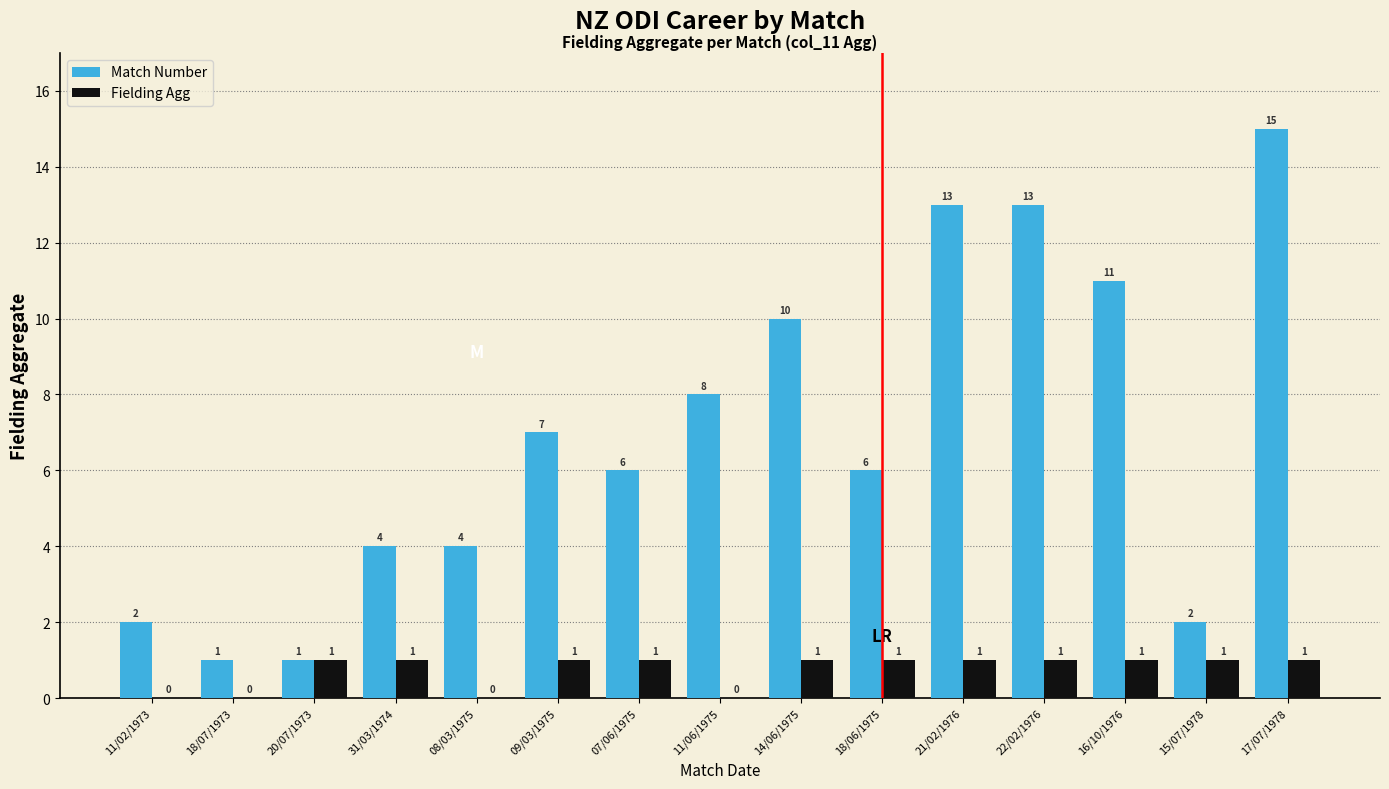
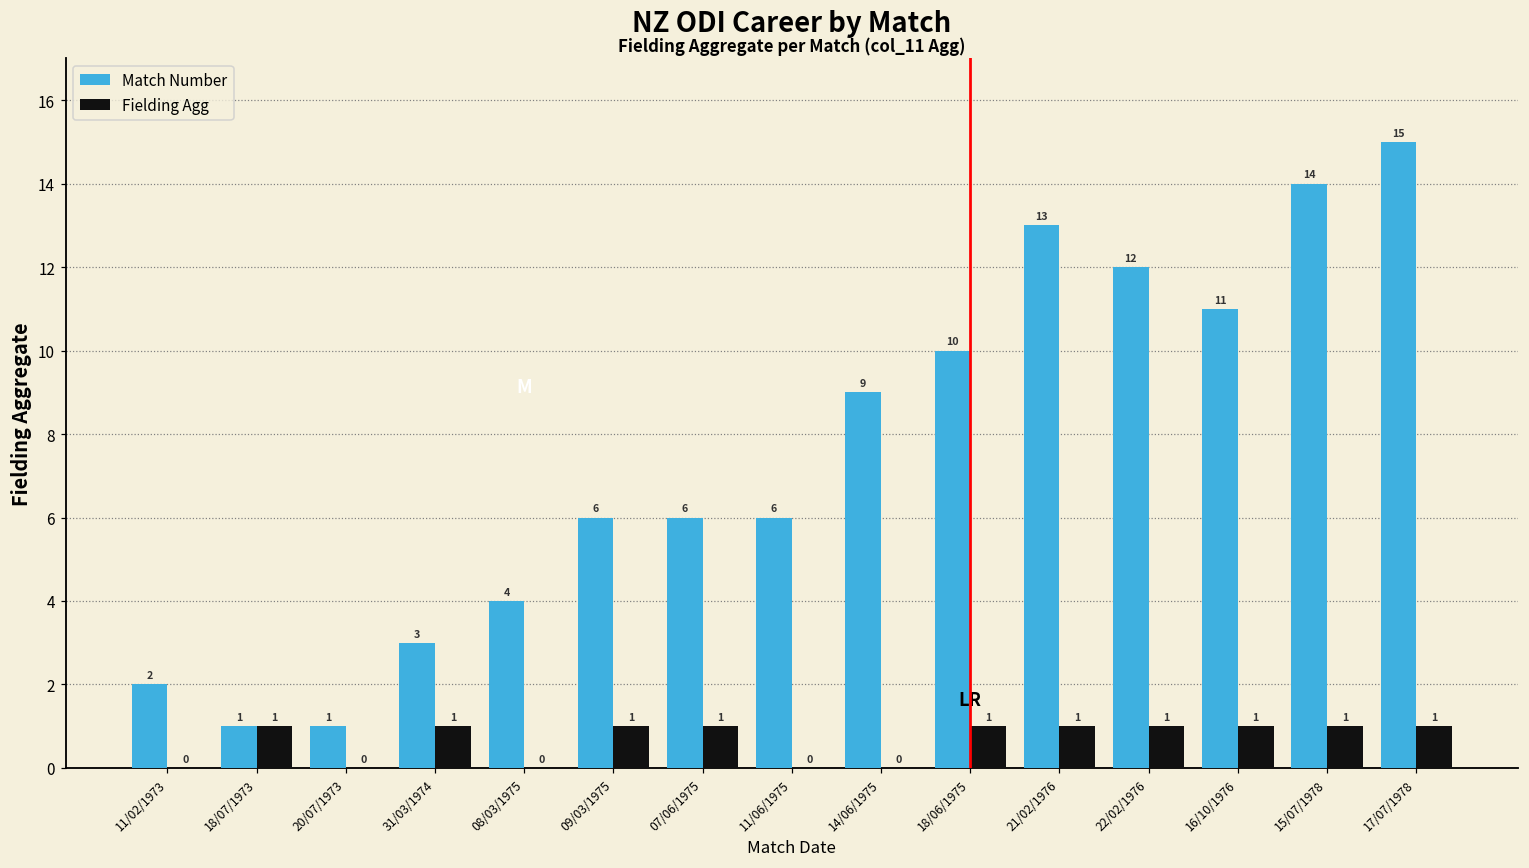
  {
    "Match Number": {
      "11/02/1973": 2,
      "18/07/1973": 1,
      "20/07/1973": 1,
-     "31/03/1974": 4,
+     "31/03/1974": 3,
      "08/03/1975": 4,
-     "09/03/1975": 7,
+     "09/03/1975": 6,
      "07/06/1975": 6,
-     "11/06/1975": 8,
-     "14/06/1975": 10,
-     "18/06/1975": 6,
+     "11/06/1975": 6,
+     "14/06/1975": 9,
+     "18/06/1975": 10,
      "21/02/1976": 13,
-     "22/02/1976": 13,
+     "22/02/1976": 12,
      "16/10/1976": 11,
-     "15/07/1978": 2,
+     "15/07/1978": 14,
      "17/07/1978": 15
    },
    "Fielding Agg": {
      "11/02/1973": 0,
-     "18/07/1973": 0,
-     "20/07/1973": 1,
+     "18/07/1973": 1,
+     "20/07/1973": 0,
      "31/03/1974": 1,
      "08/03/1975": 0,
      "09/03/1975": 1,
      "07/06/1975": 1,
      "11/06/1975": 0,
-     "14/06/1975": 1,
+     "14/06/1975": 0,
      "18/06/1975": 1,
      "21/02/1976": 1,
      "22/02/1976": 1,
      "16/10/1976": 1,
      "15/07/1978": 1,
      "17/07/1978": 1
    }
  }
